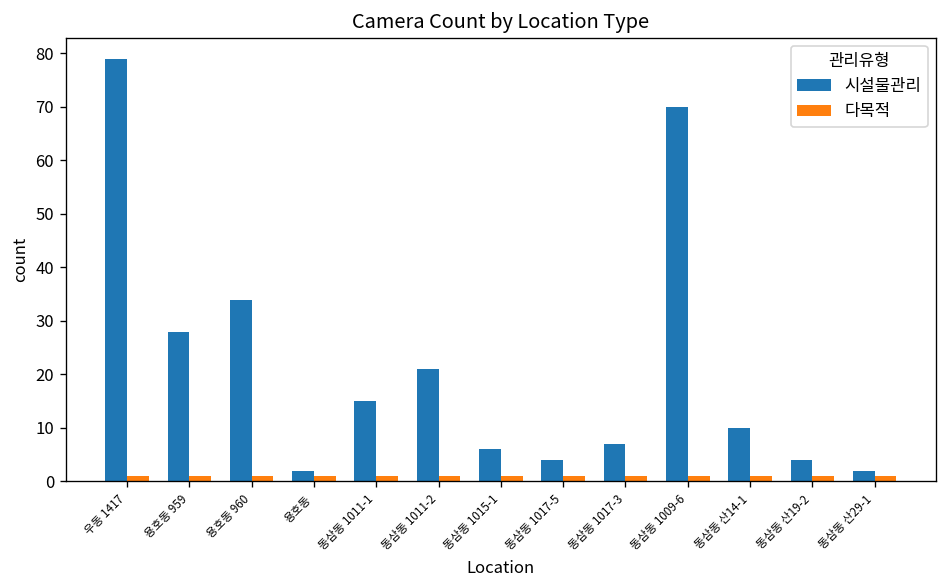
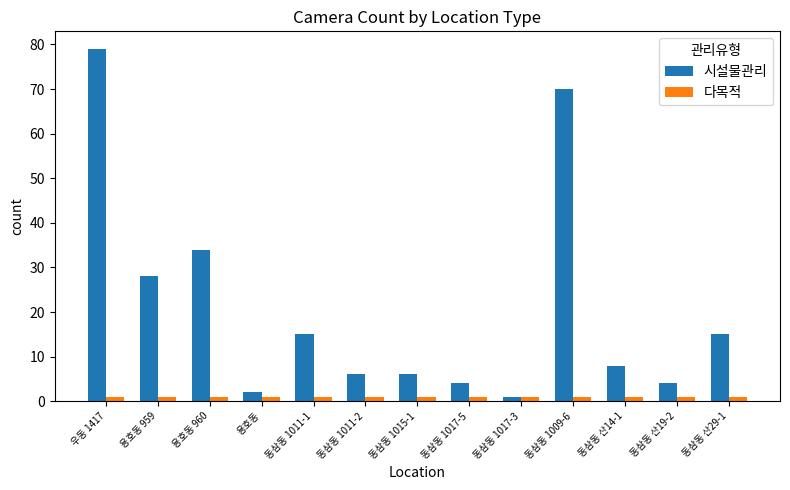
  {
    "시설물관리": {
      "우동 1417": 79,
      "용호동 959": 28,
      "용호동 960": 34,
      "용호동": 2,
      "동삼동 1011-1": 15,
-     "동삼동 1011-2": 21,
+     "동삼동 1011-2": 6,
      "동삼동 1015-1": 6,
      "동삼동 1017-5": 4,
-     "동삼동 1017-3": 7,
+     "동삼동 1017-3": 1,
      "동삼동 1009-6": 70,
-     "동삼동 산14-1": 10,
+     "동삼동 산14-1": 8,
      "동삼동 산19-2": 4,
-     "동삼동 산29-1": 2
+     "동삼동 산29-1": 15
    },
    "다목적": {
      "우동 1417": 1,
      "용호동 959": 1,
      "용호동 960": 1,
      "용호동": 1,
      "동삼동 1011-1": 1,
      "동삼동 1011-2": 1,
      "동삼동 1015-1": 1,
      "동삼동 1017-5": 1,
      "동삼동 1017-3": 1,
      "동삼동 1009-6": 1,
      "동삼동 산14-1": 1,
      "동삼동 산19-2": 1,
      "동삼동 산29-1": 1
    }
  }
